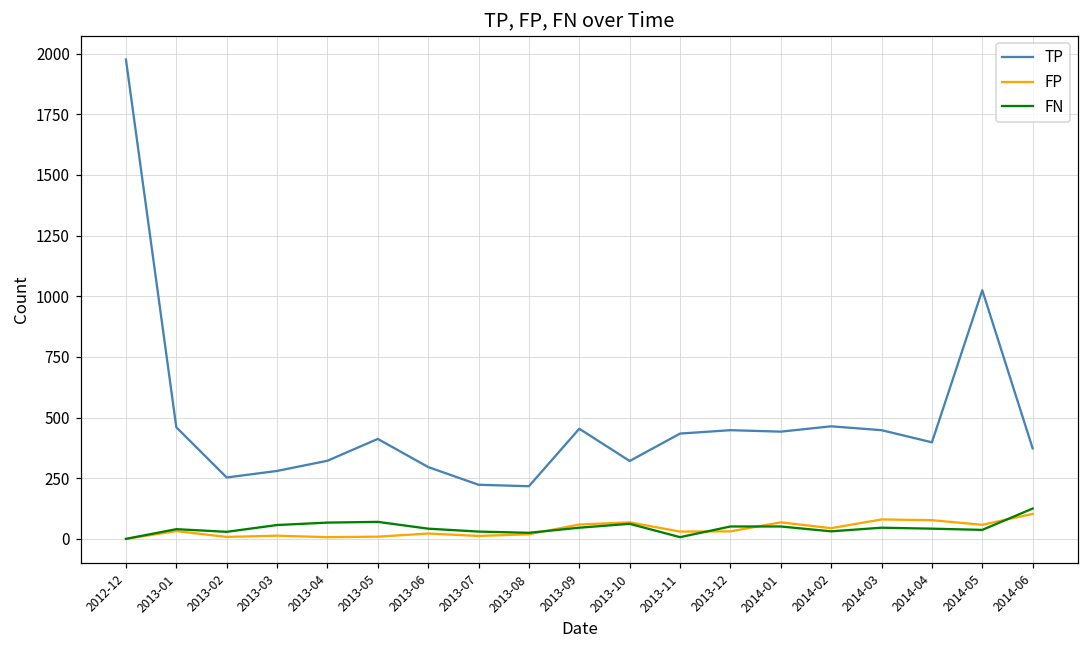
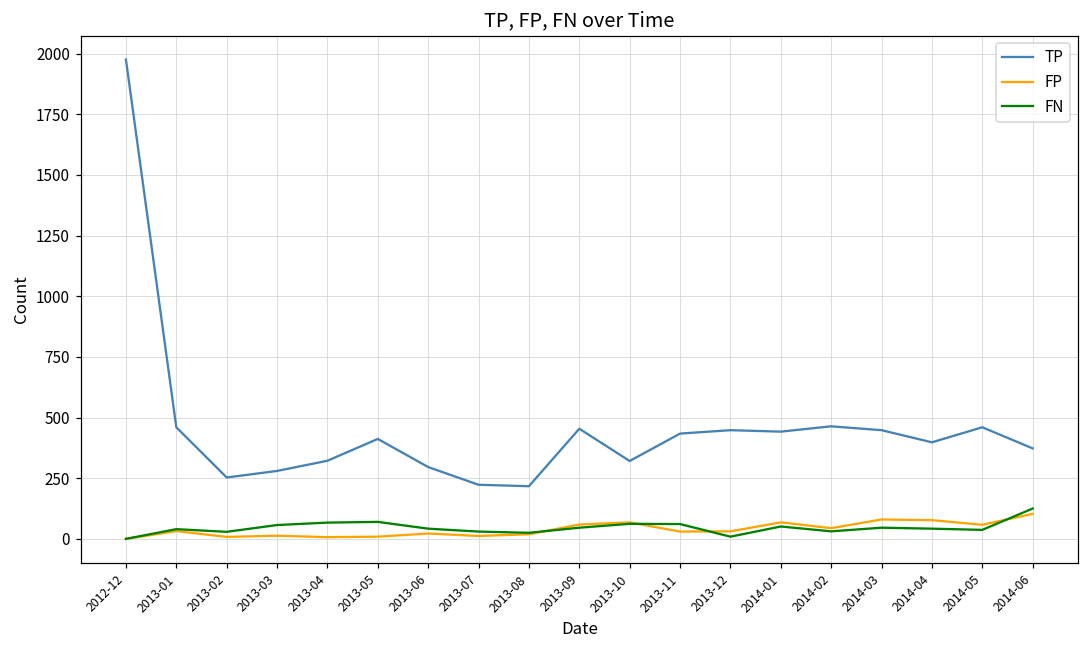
  {
    "TP": {
      "2012-12": 1980,
      "2013-01": 460,
      "2013-02": 250,
      "2013-03": 280,
      "2013-04": 320,
      "2013-05": 410,
      "2013-06": 300,
      "2013-07": 220,
      "2013-08": 220,
      "2013-09": 450,
      "2013-10": 320,
      "2013-11": 430,
      "2013-12": 450,
      "2014-01": 440,
      "2014-02": 460,
      "2014-03": 450,
      "2014-04": 400,
-     "2014-05": 1030,
+     "2014-05": 460,
      "2014-06": 370
    },
    "FP": {
      "2013-02": 10,
      "2013-03": 10,
      "2013-04": 10,
      "2013-05": 10,
      "2013-06": 20,
      "2013-07": 10,
      "2013-09": 60,
      "2013-11": 30,
      "2013-12": 30,
      "2014-01": 70,
      "2014-02": 40,
      "2014-03": 80,
      "2014-04": 80,
      "2014-05": 60,
      "2014-06": 100
    },
    "FN": {
      "2013-02": 30,
      "2013-03": 60,
      "2013-04": 70,
      "2013-05": 70,
      "2013-06": 40,
      "2013-07": 30,
      "2013-09": 50,
-     "2013-11": 10,
-     "2013-12": 50,
+     "2013-11": 60,
+     "2013-12": 10,
      "2014-01": 50,
      "2014-02": 30,
      "2014-03": 50,
      "2014-04": 40,
      "2014-05": 40,
      "2014-06": 130
    }
  }
